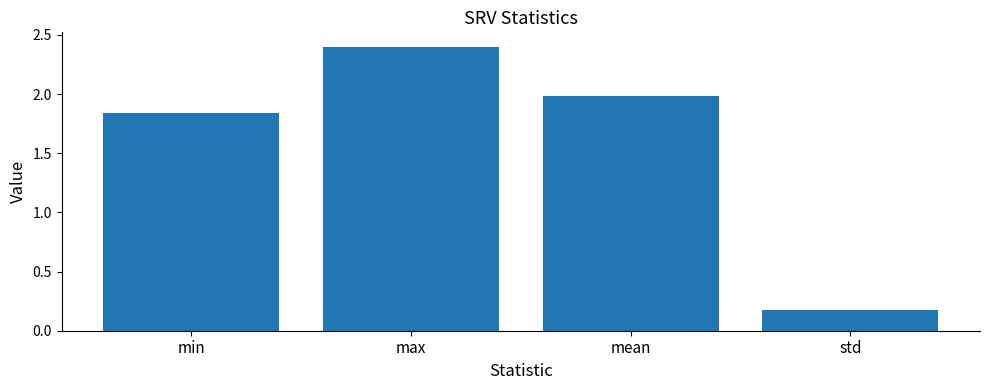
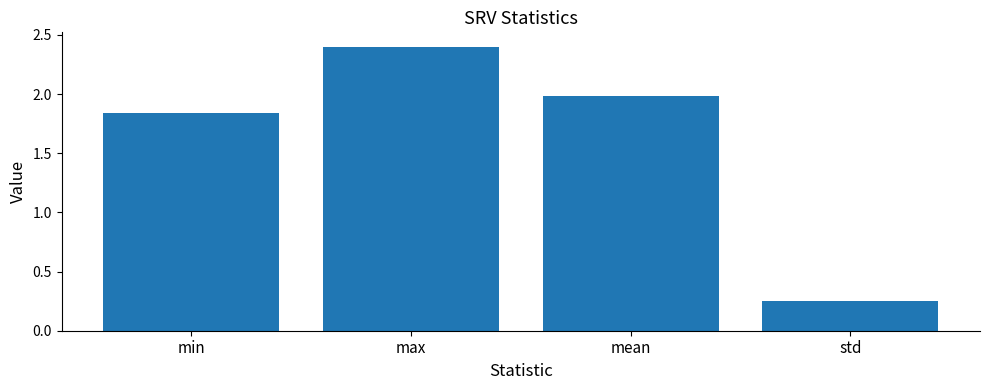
  {
    "min": 1.84,
    "max": 2.40,
    "mean": 1.98,
-   "std": 0.17
+   "std": 0.26
  }
